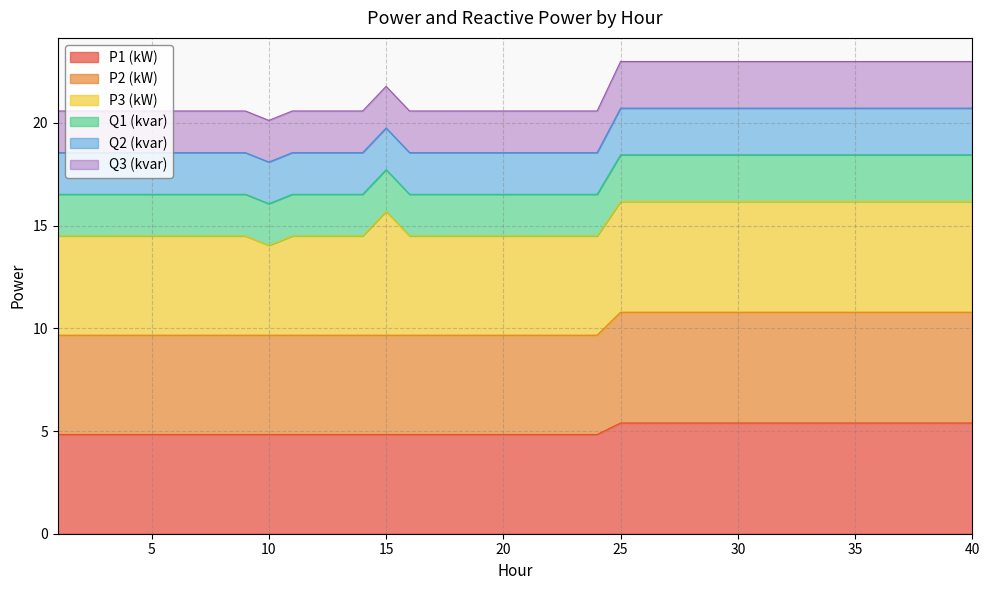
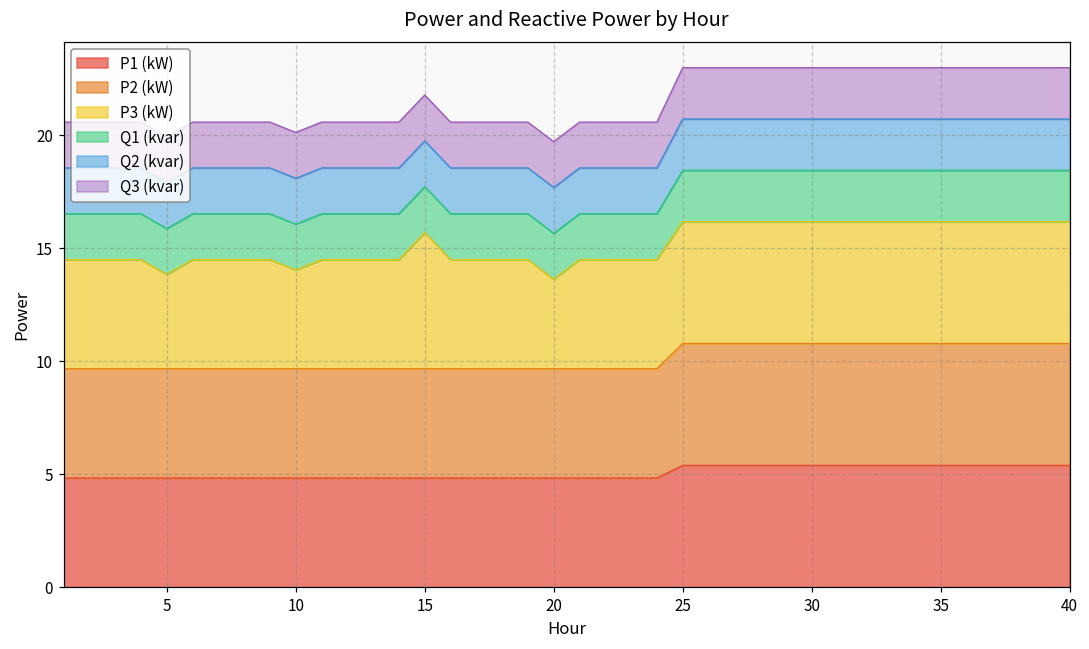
  {
    "P3 (kW)": {
-     "5": 4.8,
+     "5": 4.2,
      "10": 4.4,
      "15": 6.0,
-     "20": 4.8,
+     "20": 4.0,
      "25": 5.4,
      "30": 5.4,
      "35": 5.4,
      "40": 5.4
    },
    "Q1 (kvar)": {
      "5": 2.0,
      "10": 2.0,
      "15": 2.0,
      "20": 2.0,
      "25": 2.3,
      "30": 2.3,
      "35": 2.3,
      "40": 2.3
    },
    "Q2 (kvar)": {
      "10": 2.0,
      "15": 2.0,
      "20": 2.0,
      "25": 2.3,
      "30": 2.3,
      "35": 2.3,
      "40": 2.3
    },
    "Q3 (kvar)": {
      "10": 2.0,
      "15": 2.0,
      "20": 2.0,
      "25": 2.3,
      "30": 2.3,
      "35": 2.3,
      "40": 2.3
    }
  }
